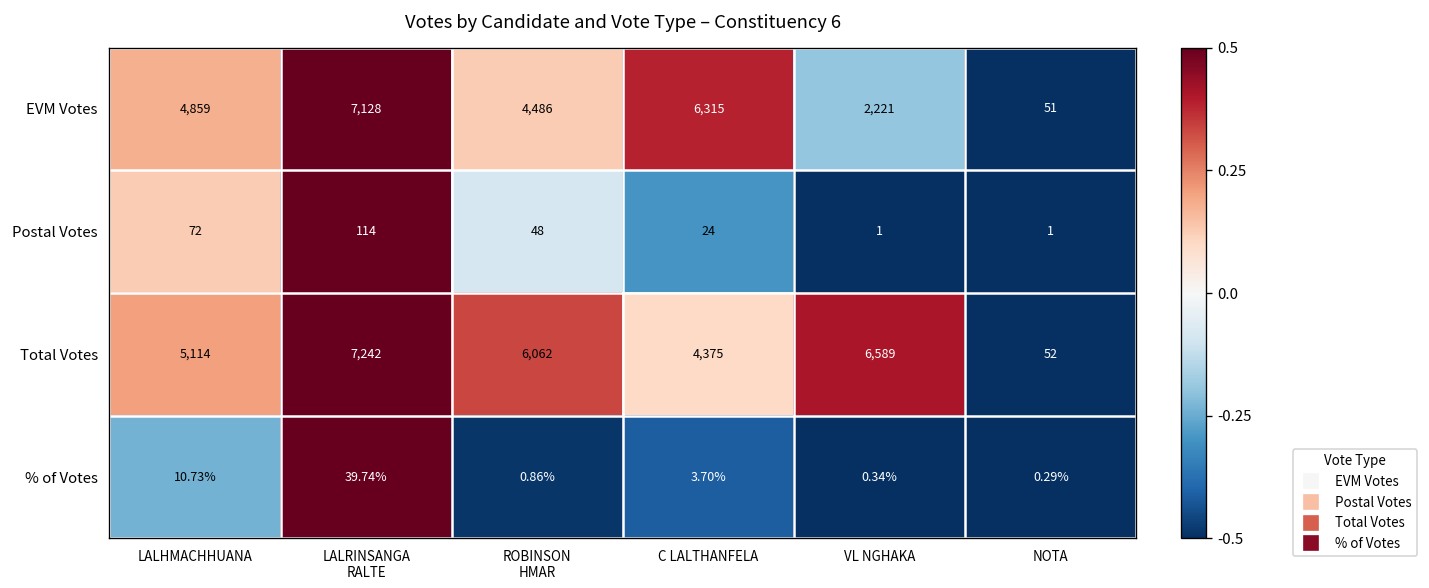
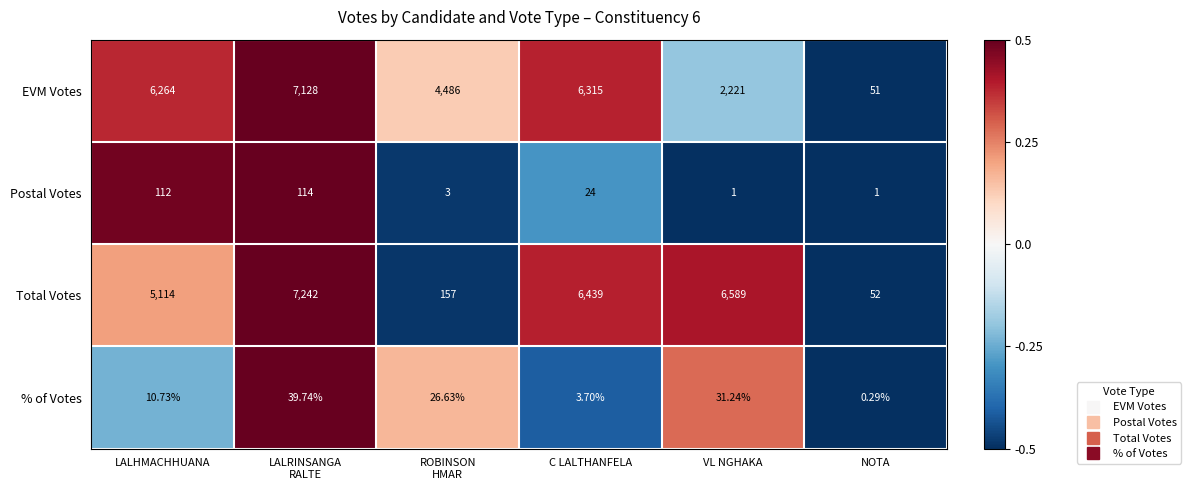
  {
    "EVM Votes": {
-     "LALHMACHHUANA": "4,859",
+     "LALHMACHHUANA": "6,264",
      "LALRINSANGA RALTE": "7,128",
      "ROBINSON HMAR": "4,486",
      "C LALTHANFELA": "6,315",
      "VL NGHAKA": "2,221",
      "NOTA": "51"
    },
    "Postal Votes": {
-     "LALHMACHHUANA": "72",
+     "LALHMACHHUANA": "112",
      "LALRINSANGA RALTE": "114",
-     "ROBINSON HMAR": "48",
+     "ROBINSON HMAR": "3",
      "C LALTHANFELA": "24",
      "VL NGHAKA": "1",
      "NOTA": "1"
    },
    "Total Votes": {
      "LALHMACHHUANA": "5,114",
      "LALRINSANGA RALTE": "7,242",
-     "ROBINSON HMAR": "6,062",
-     "C LALTHANFELA": "4,375",
+     "ROBINSON HMAR": "157",
+     "C LALTHANFELA": "6,439",
      "VL NGHAKA": "6,589",
      "NOTA": "52"
    },
    "% of Votes": {
      "LALHMACHHUANA": "10.73%",
      "LALRINSANGA RALTE": "39.74%",
-     "ROBINSON HMAR": "0.86%",
+     "ROBINSON HMAR": "26.63%",
      "C LALTHANFELA": "3.70%",
-     "VL NGHAKA": "0.34%",
+     "VL NGHAKA": "31.24%",
      "NOTA": "0.29%"
    }
  }
